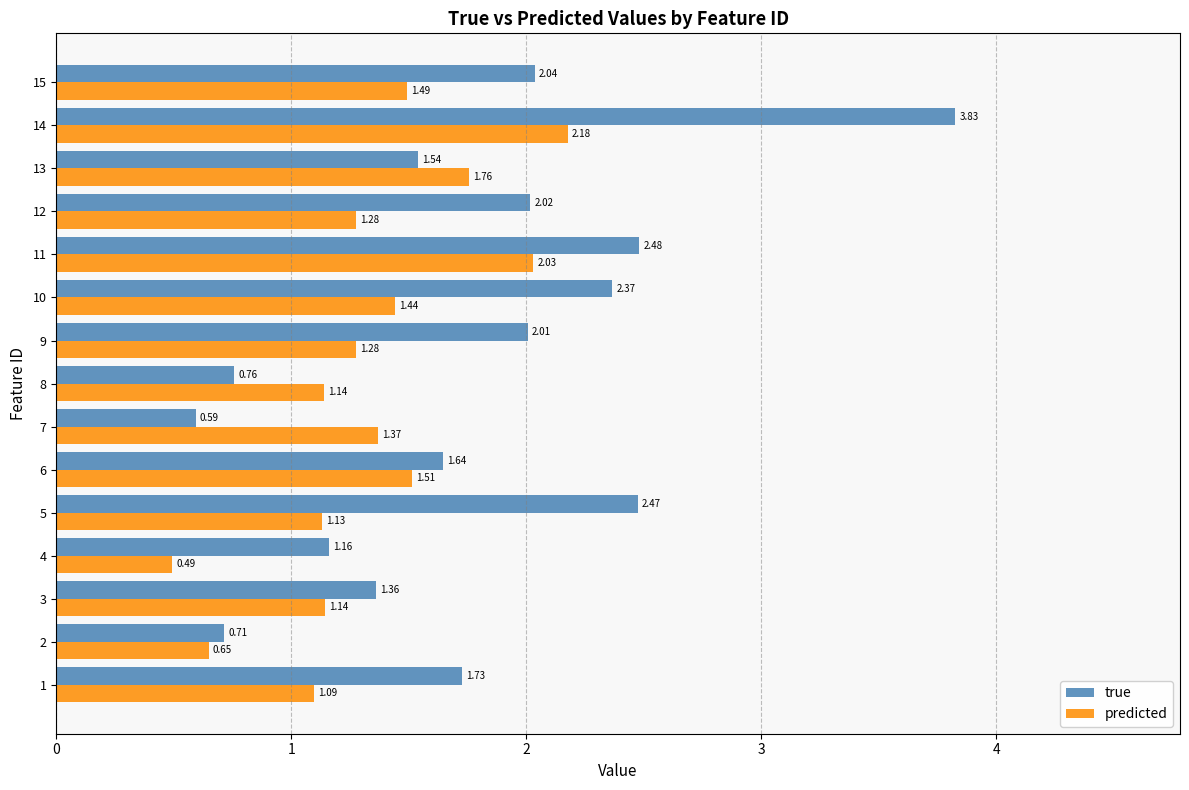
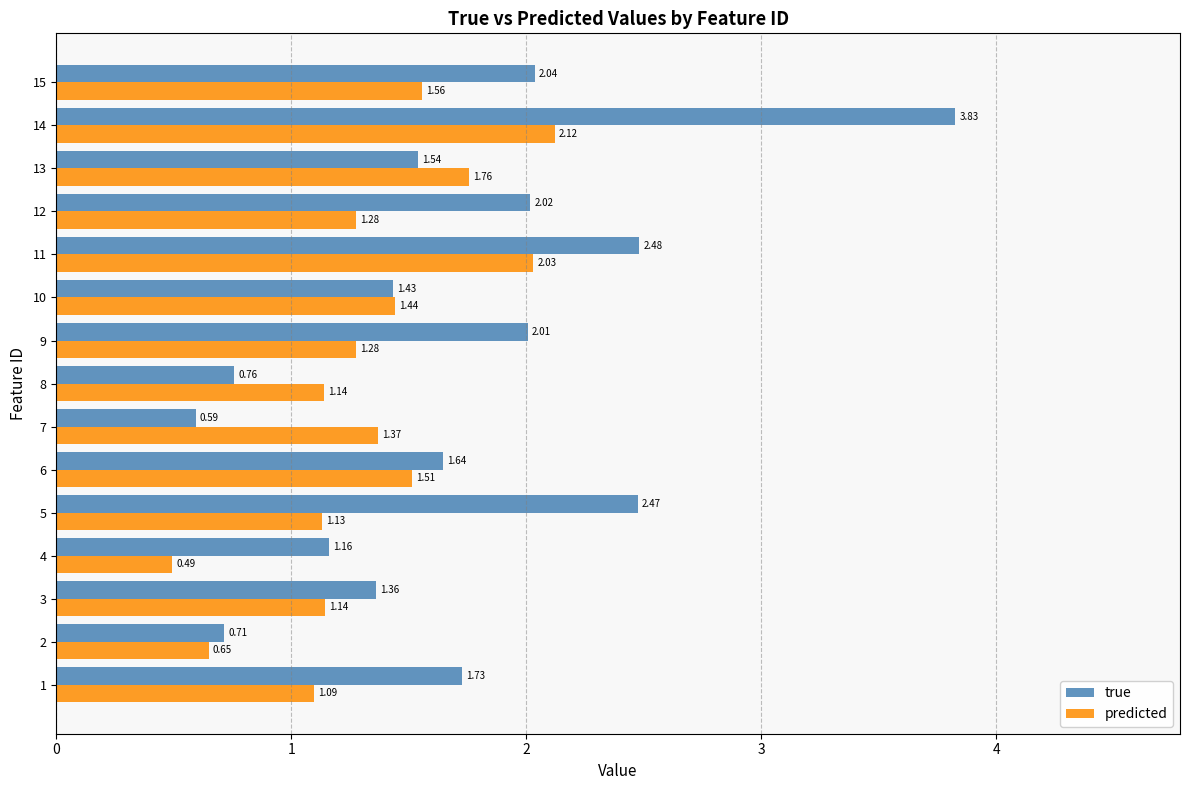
  {
    "true": {
      "15": 2.04,
      "14": 3.83,
      "13": 1.54,
      "12": 2.02,
      "11": 2.48,
-     "10": 2.37,
+     "10": 1.43,
      "9": 2.01,
      "8": 0.76,
      "7": 0.59,
      "6": 1.64,
      "5": 2.47,
      "4": 1.16,
      "3": 1.36,
      "2": 0.71,
      "1": 1.73
    },
    "predicted": {
-     "15": 1.49,
-     "14": 2.18,
+     "15": 1.56,
+     "14": 2.12,
      "13": 1.76,
      "12": 1.28,
      "11": 2.03,
      "10": 1.44,
      "9": 1.28,
      "8": 1.14,
      "7": 1.37,
      "6": 1.51,
      "5": 1.13,
      "4": 0.49,
      "3": 1.14,
      "2": 0.65,
      "1": 1.09
    }
  }
